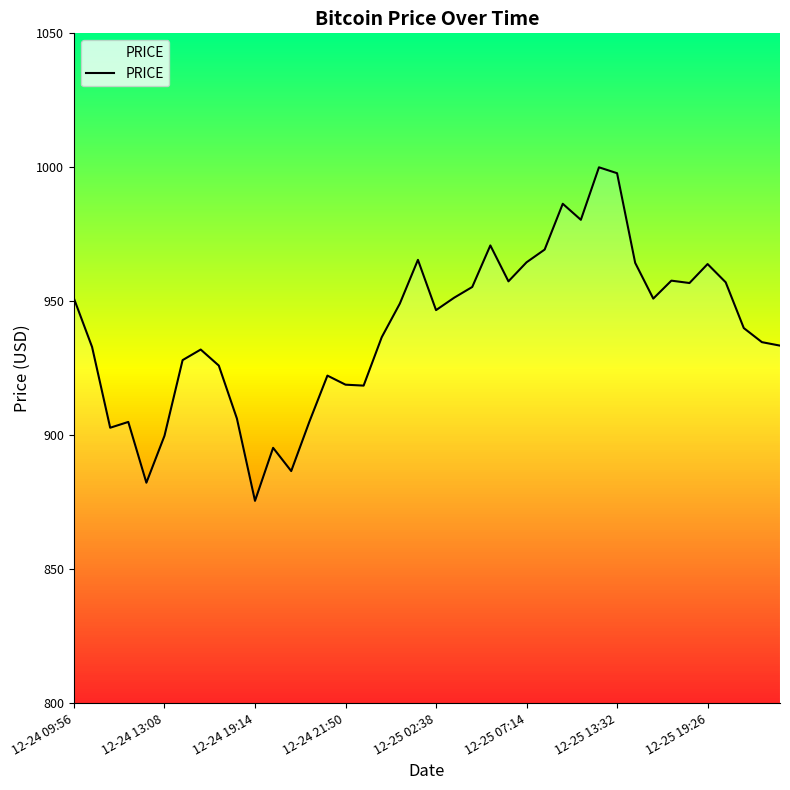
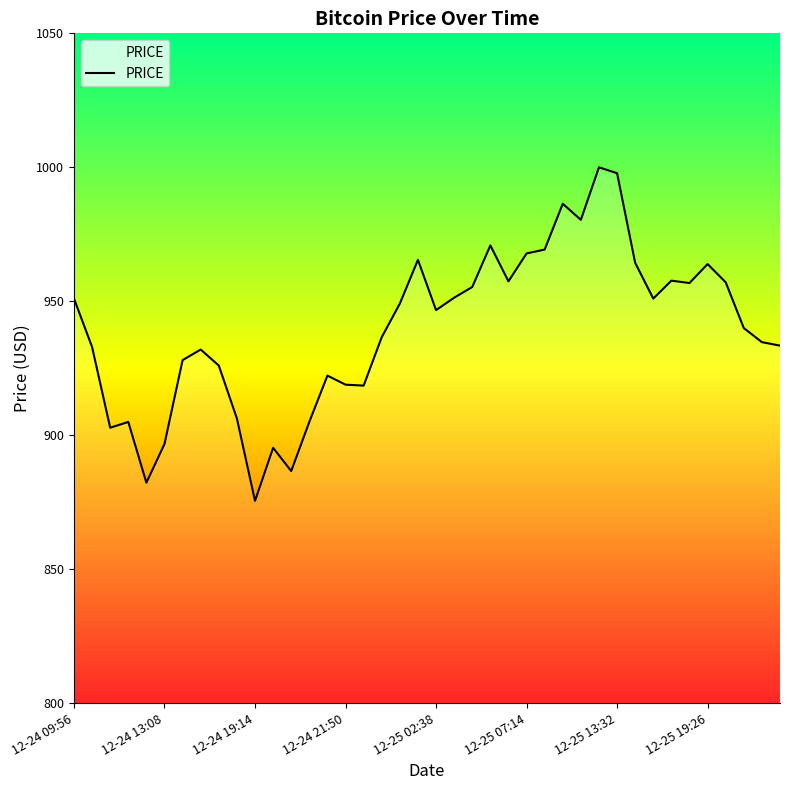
  {
    "12-24 09:56": 951,
-   "12-24 13:08": 900,
+   "12-24 13:08": 897,
    "12-24 19:14": 876,
    "12-24 21:50": 919,
    "12-25 02:38": 947,
-   "12-25 07:14": 965,
+   "12-25 07:14": 968,
    "12-25 13:32": 998,
    "12-25 19:26": 964
  }
